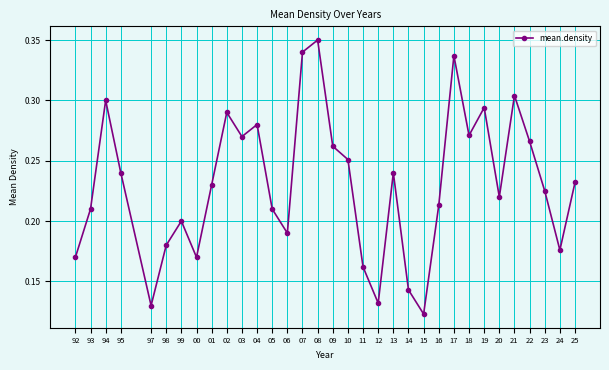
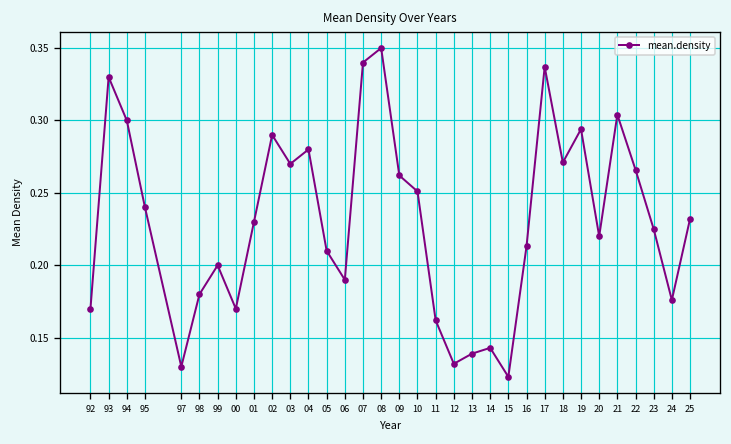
  {
    "92": 0.170,
-   "93": 0.21,
+   "93": 0.33,
    "94": 0.300,
    "95": 0.240,
    "97": 0.130,
    "98": 0.180,
    "99": 0.200,
    "00": 0.170,
    "01": 0.230,
    "02": 0.290,
    "03": 0.270,
    "04": 0.280,
    "05": 0.210,
    "06": 0.190,
    "07": 0.340,
    "08": 0.350,
    "09": 0.262,
    "10": 0.251,
    "11": 0.162,
    "12": 0.132,
-   "13": 0.240,
+   "13": 0.139,
    "14": 0.143,
    "15": 0.123,
    "16": 0.213,
    "17": 0.337,
    "18": 0.271,
    "19": 0.294,
    "20": 0.220,
    "21": 0.304,
    "22": 0.266,
    "23": 0.225,
    "24": 0.176,
    "25": 0.232
  }
